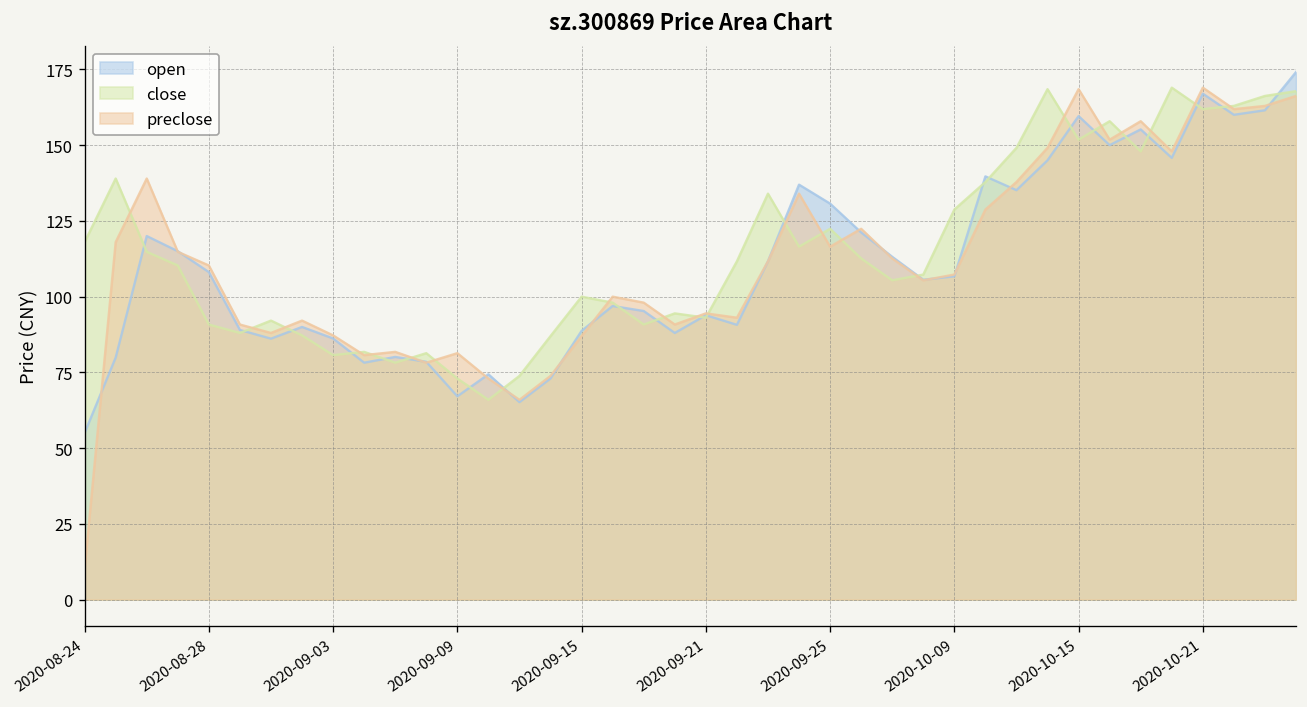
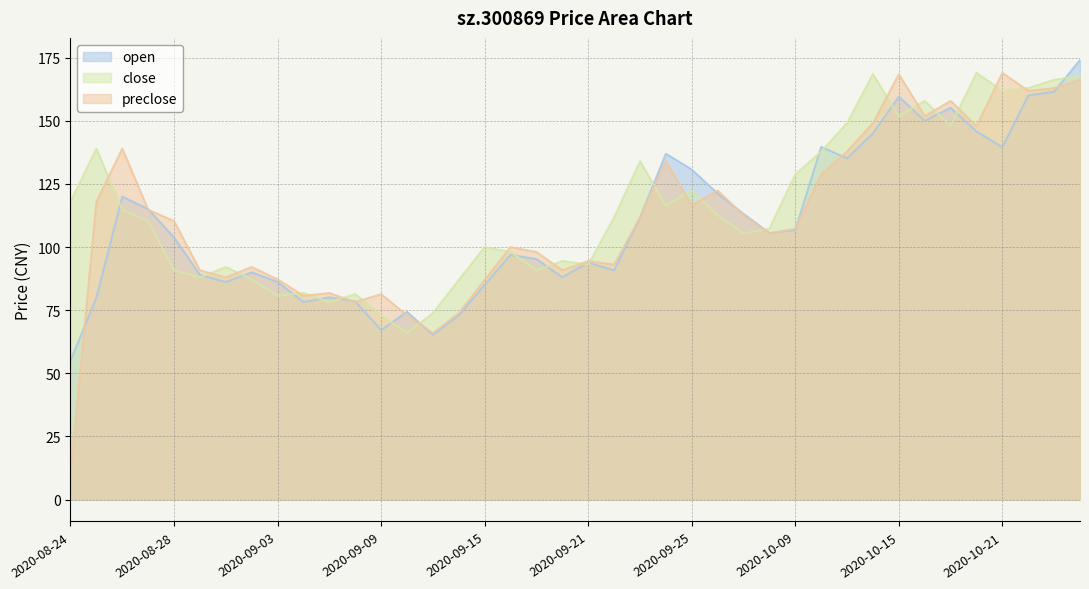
  {
    "open": {
      "2020-08-24": 55,
-     "2020-08-28": 108,
+     "2020-08-28": 104,
      "2020-09-03": 86,
      "2020-09-09": 67,
-     "2020-09-15": 89,
+     "2020-09-15": 85,
      "2020-09-25": 131,
      "2020-10-15": 160,
-     "2020-10-21": 167
+     "2020-10-21": 140
    }
  }
